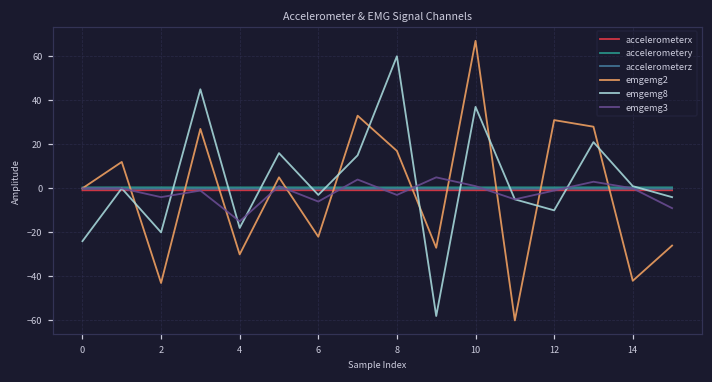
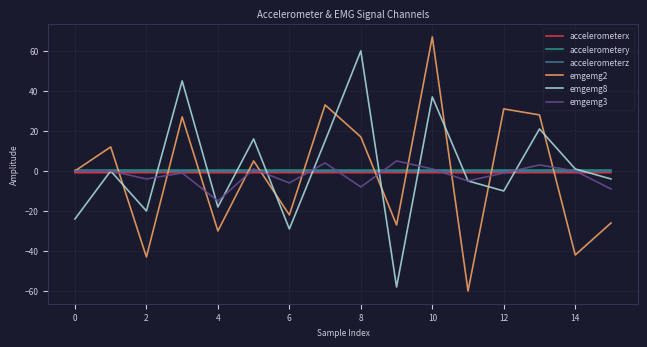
  {
    "emgemg2": {
      "2": -43,
      "4": -30,
      "6": -22,
      "8": 17,
      "10": 67,
      "12": 31,
      "14": -42
    },
    "emgemg8": {
      "0": -24,
      "2": -20,
      "4": -18,
-     "6": -3,
+     "6": -29,
      "8": 60,
      "10": 37,
      "12": -10
    },
    "emgemg3": {
      "2": -4,
      "4": -15,
      "6": -6,
-     "8": -3
+     "8": -8
    }
  }
